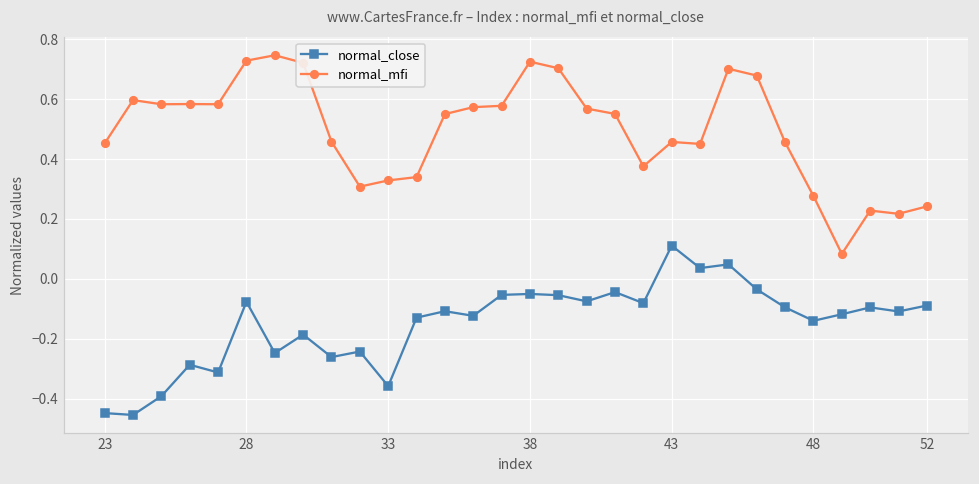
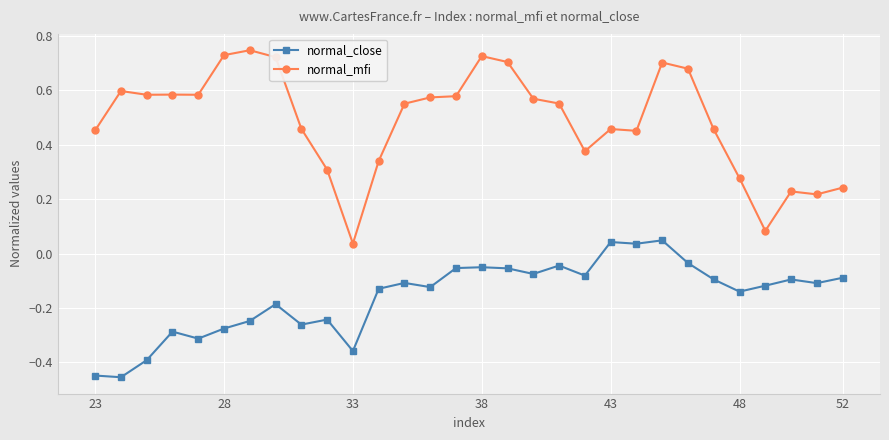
  {
    "normal_close": {
      "23": -0.45,
-     "28": -0.08,
+     "28": -0.28,
      "33": -0.36,
      "38": -0.05,
-     "43": 0.11,
+     "43": 0.04,
      "48": -0.14,
      "52": -0.09
    },
    "normal_mfi": {
      "23": 0.45,
      "28": 0.73,
-     "33": 0.33,
+     "33": 0.04,
      "38": 0.72,
      "43": 0.46,
      "48": 0.28,
      "52": 0.24
    }
  }
